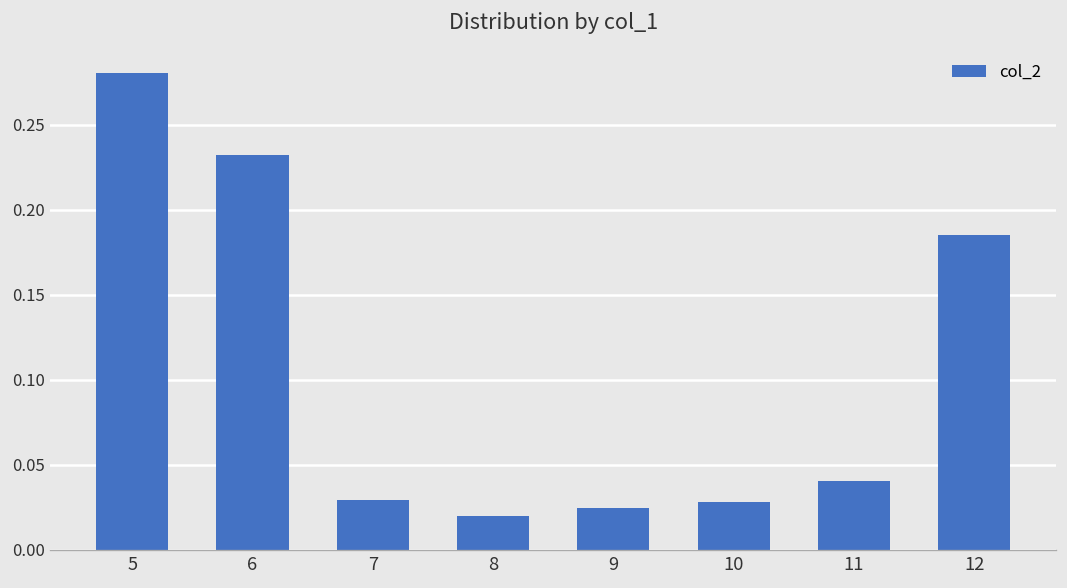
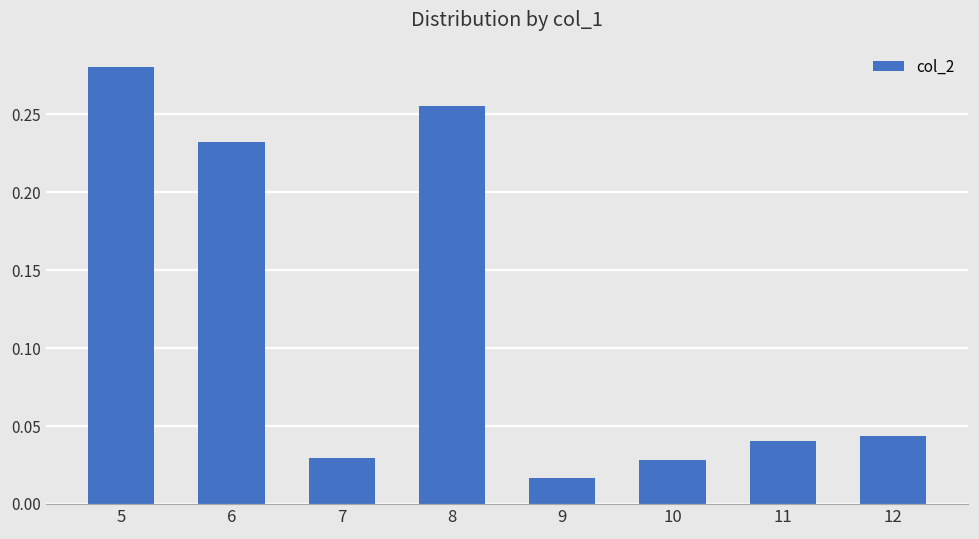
  {
    "5": 0.281,
    "6": 0.232,
    "7": 0.030,
-   "8": 0.020,
-   "9": 0.024,
+   "8": 0.255,
+   "9": 0.017,
    "10": 0.028,
    "11": 0.041,
-   "12": 0.185
+   "12": 0.044
  }
